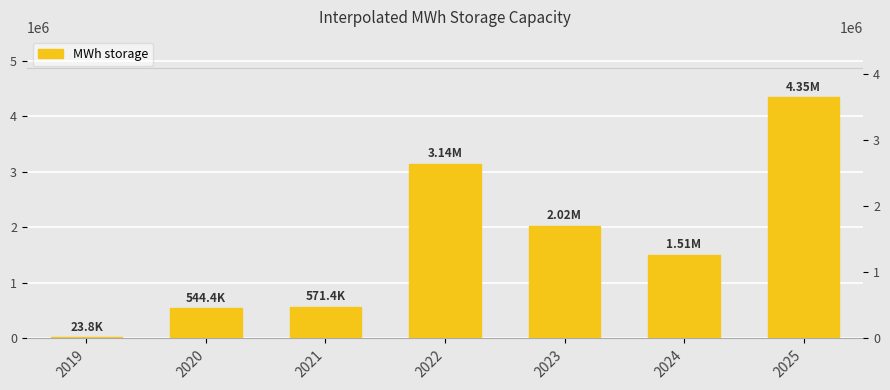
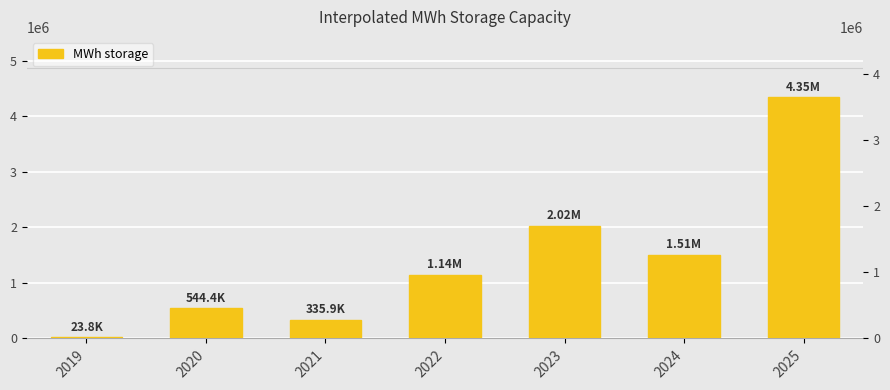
  {
    "2019": "23.8K",
    "2020": "544.4K",
-   "2021": "571.4K",
-   "2022": "3.14M",
+   "2021": "335.9K",
+   "2022": "1.14M",
    "2023": "2.02M",
    "2024": "1.51M",
    "2025": "4.35M"
  }
